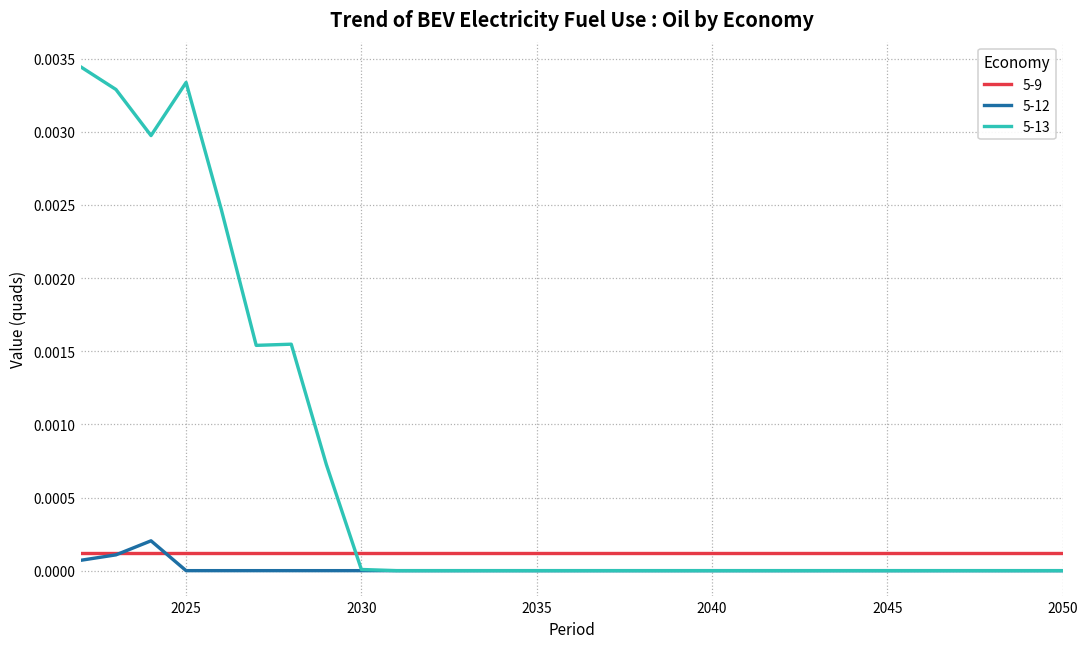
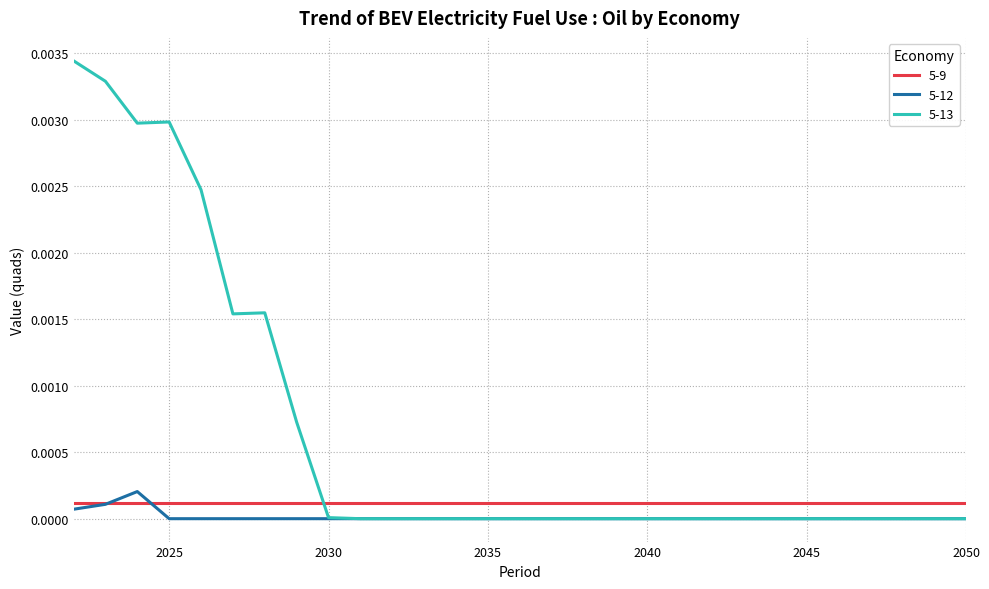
  {
    "5-9": {
      "2025": 0.00012,
      "2030": 0.00012,
      "2035": 0.00012,
      "2040": 0.00012,
      "2045": 0.00012,
      "2050": 0.00012
    },
    "5-12": {
      "2025": 0.00000
    },
    "5-13": {
-     "2025": 0.00334
+     "2025": 0.00298
    }
  }
